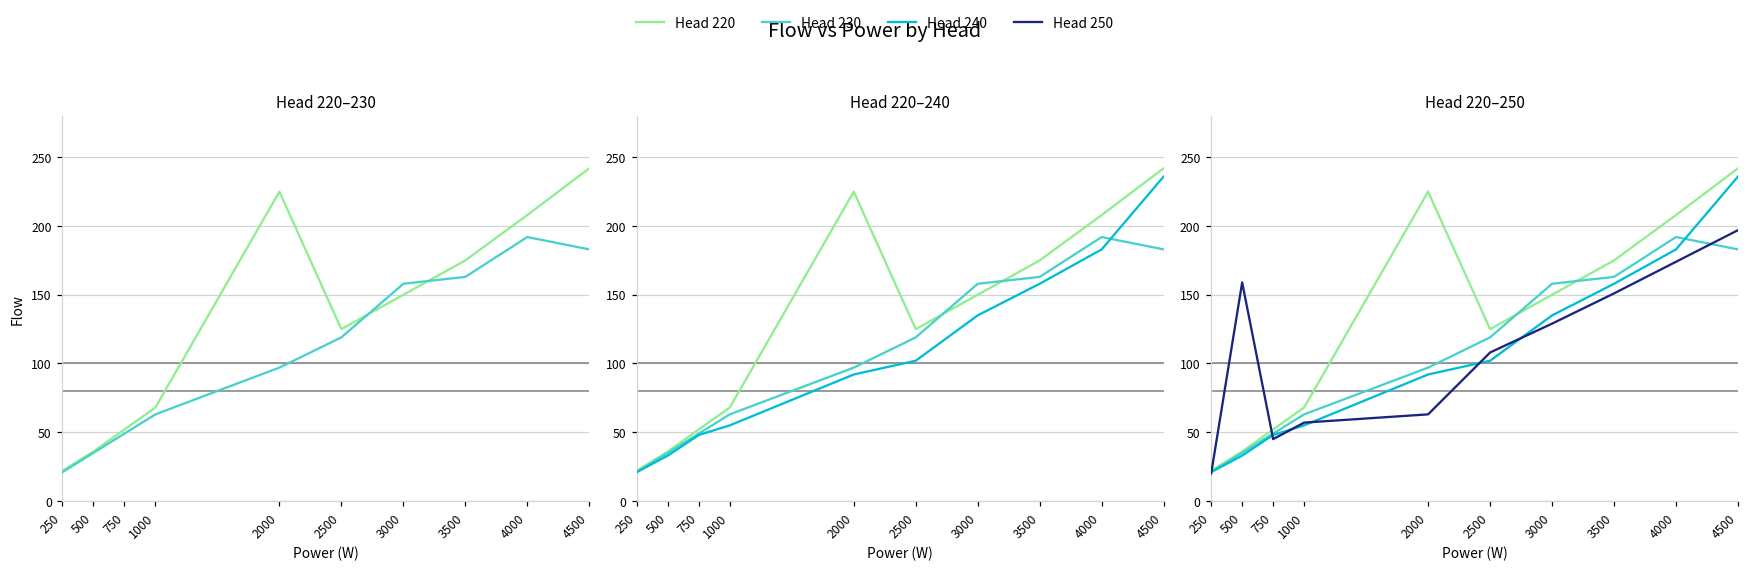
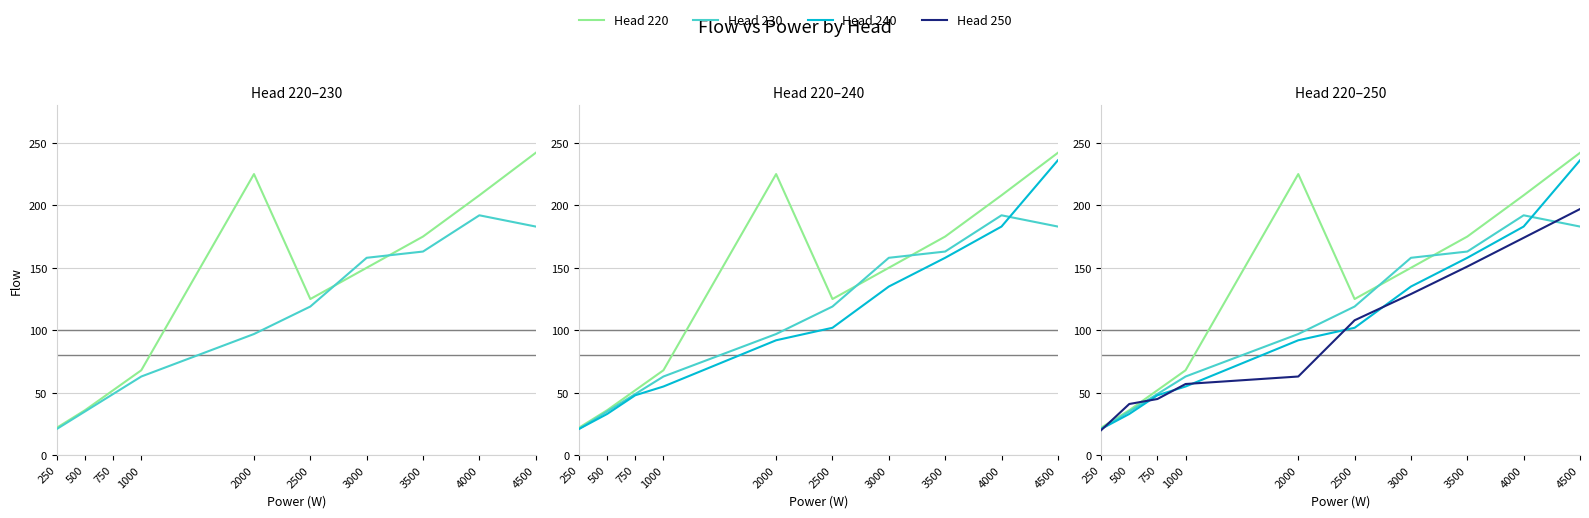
  {
    "Head 220–230": {
      "Head 220": {
        "750": 52,
        "1000": 68,
        "2000": 225,
        "2500": 125,
        "3000": 150,
        "3500": 175,
        "4000": 208,
        "4500": 242
      },
      "Head 230": {
        "750": 49,
        "1000": 63,
        "2000": 97,
        "2500": 119,
        "3000": 158,
        "3500": 163,
        "4000": 192,
        "4500": 183
      }
    },
    "Head 220–240": {
      "Head 220": {
        "750": 52,
        "1000": 68,
        "2000": 225,
        "2500": 125,
        "3000": 150,
        "3500": 175,
        "4000": 208,
        "4500": 242
      },
      "Head 230": {
        "1000": 63,
        "2000": 97,
        "2500": 119,
        "3000": 158,
        "3500": 163,
        "4000": 192,
        "4500": 183
      },
      "Head 240": {
        "1000": 55,
        "2000": 92,
        "2500": 102,
        "3000": 135,
        "3500": 158,
        "4000": 183,
        "4500": 236
      }
    },
    "Head 220–250": {
      "Head 220": {
        "750": 52,
        "1000": 68,
        "2000": 225,
        "2500": 125,
        "3000": 150,
        "3500": 175,
        "4000": 208,
        "4500": 242
      },
      "Head 230": {
        "1000": 63,
        "2000": 97,
        "2500": 119,
        "3000": 158,
        "3500": 163,
        "4000": 192,
        "4500": 183
      },
      "Head 240": {
        "2000": 92,
        "2500": 102,
        "3000": 135,
        "3500": 158,
        "4000": 183,
        "4500": 236
      },
      "Head 250": {
-       "500": 159,
+       "500": 41,
        "750": 45,
        "2000": 63,
        "2500": 108,
        "3000": 129,
        "3500": 151,
        "4000": 174,
        "4500": 197
      }
    }
  }
